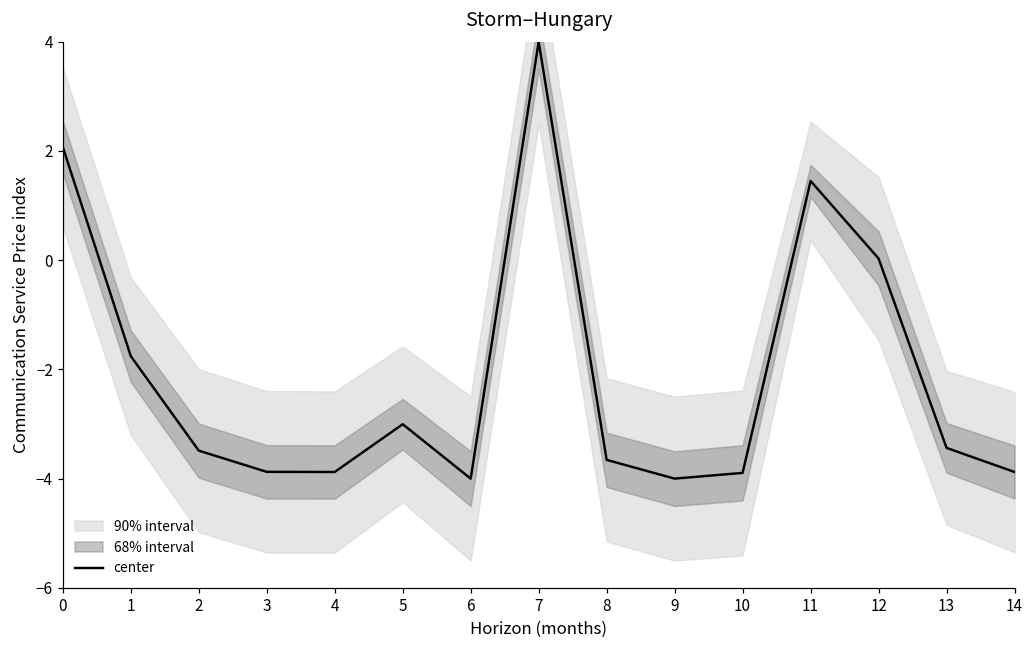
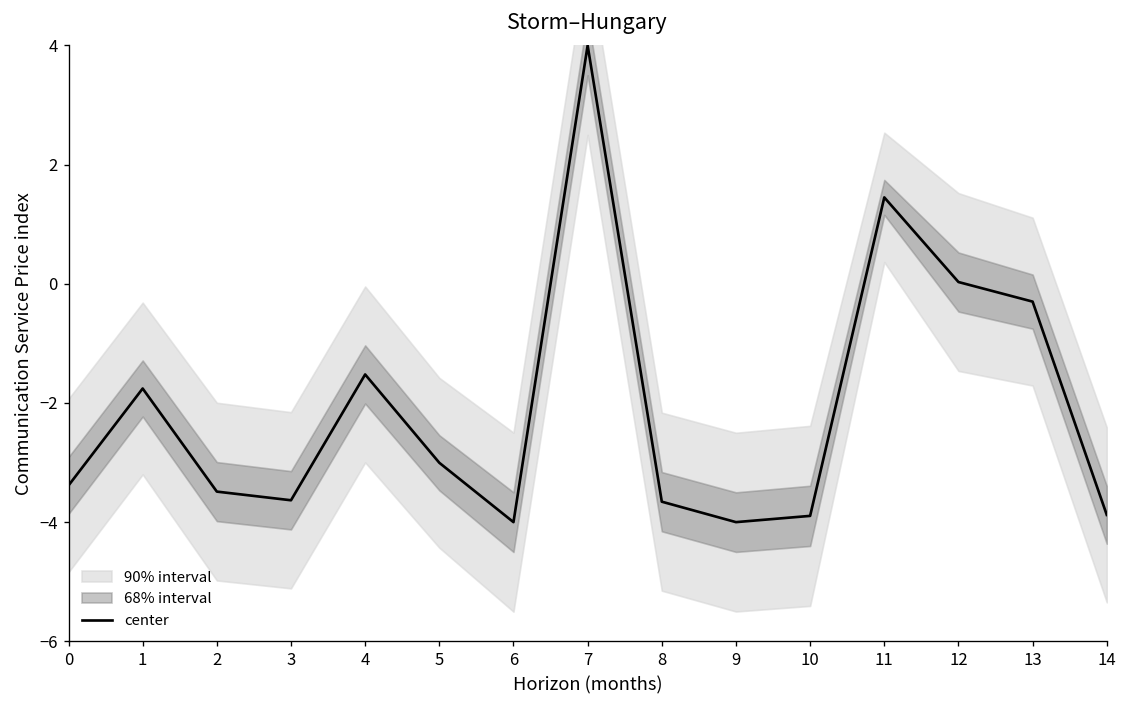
  {
    "center": {
-     "0": 2.1,
+     "0": -3.4,
      "1": -1.8,
      "2": -3.5,
-     "3": -3.9,
-     "4": -3.9,
+     "3": -3.6,
+     "4": -1.5,
      "5": -3.0,
      "6": -4.0,
      "7": 4.0,
      "8": -3.7,
      "9": -4.0,
      "10": -3.9,
      "11": 1.5,
      "12": 0.0,
-     "13": -3.4,
+     "13": -0.3,
      "14": -3.9
    }
  }
